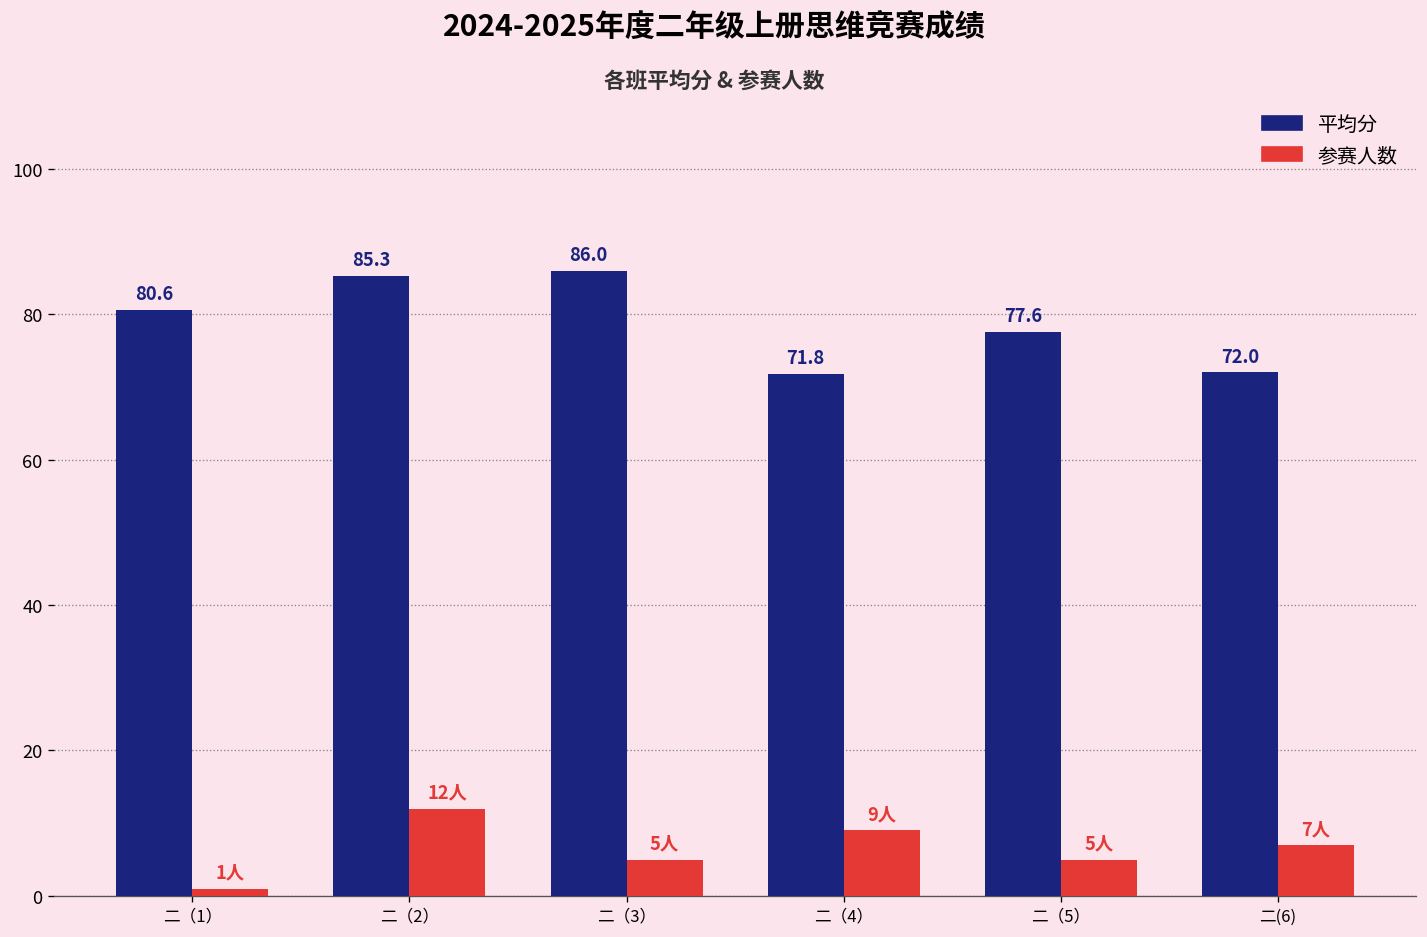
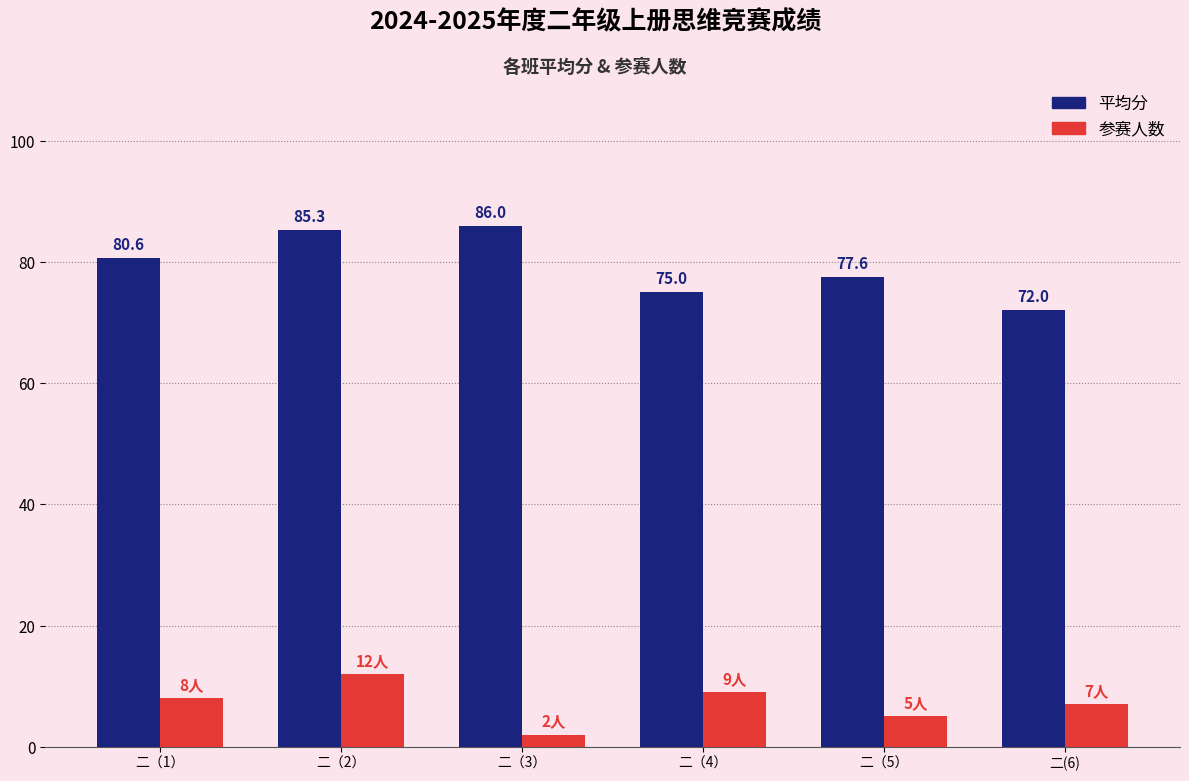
  {
    "平均分": {
      "二（1）": "80.6",
      "二（2）": "85.3",
      "二（3）": "86.0",
-     "二（4）": "71.8",
+     "二（4）": "75.0",
      "二（5）": "77.6",
      "二(6)": "72.0"
    },
    "参赛人数": {
-     "二（1）": "1人",
+     "二（1）": "8人",
      "二（2）": "12人",
-     "二（3）": "5人",
+     "二（3）": "2人",
      "二（4）": "9人",
      "二（5）": "5人",
      "二(6)": "7人"
    }
  }
